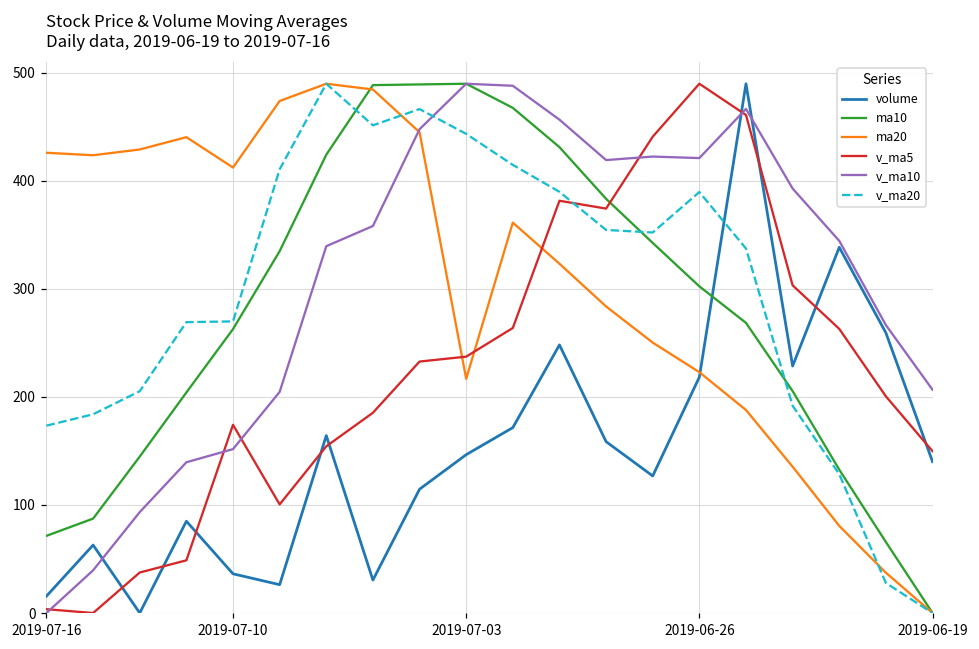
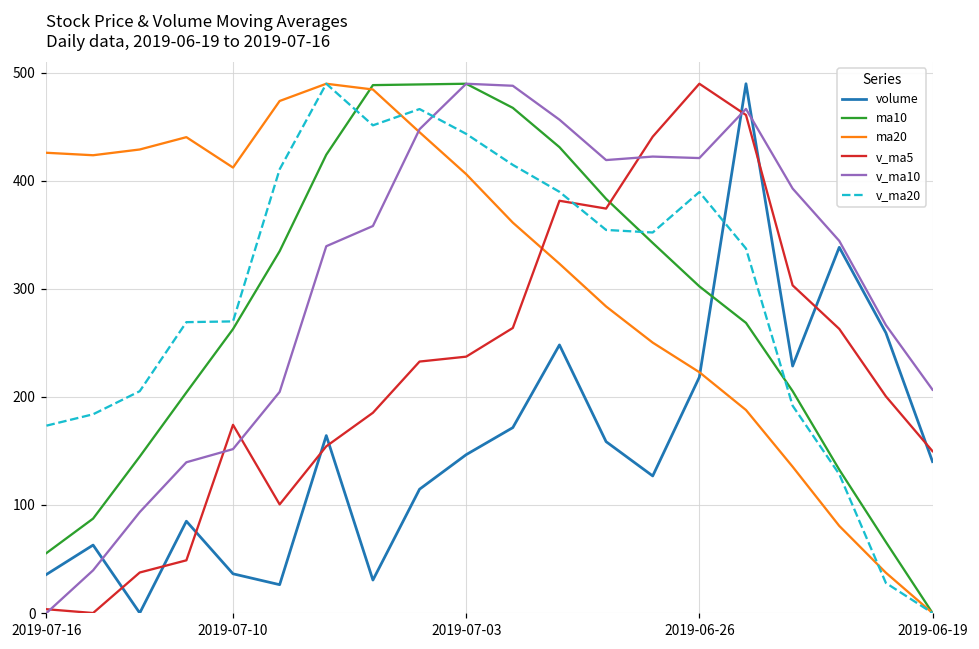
  {
    "volume": {
-     "2019-07-16": 20,
+     "2019-07-16": 40,
      "2019-07-10": 40,
      "2019-07-03": 150,
      "2019-06-26": 220,
      "2019-06-19": 140
    },
    "ma10": {
-     "2019-07-16": 70,
+     "2019-07-16": 60,
      "2019-07-10": 260,
      "2019-06-26": 300
    },
    "ma20": {
      "2019-07-16": 430,
      "2019-07-10": 410,
-     "2019-07-03": 220,
+     "2019-07-03": 410,
      "2019-06-26": 220
    },
    "v_ma5": {
      "2019-07-16": 0,
      "2019-07-10": 170,
      "2019-07-03": 240,
      "2019-06-26": 490,
      "2019-06-19": 150
    },
    "v_ma10": {
      "2019-07-16": 0,
      "2019-07-10": 150,
      "2019-06-26": 420,
      "2019-06-19": 210
    },
    "v_ma20": {
      "2019-07-16": 170,
      "2019-07-10": 270,
      "2019-07-03": 440,
      "2019-06-26": 390
    }
  }
